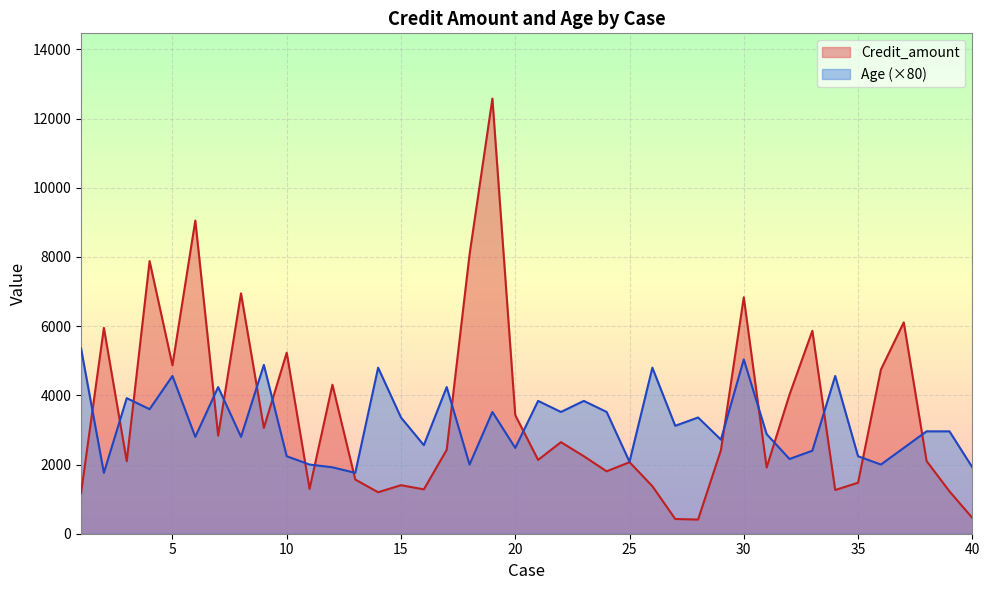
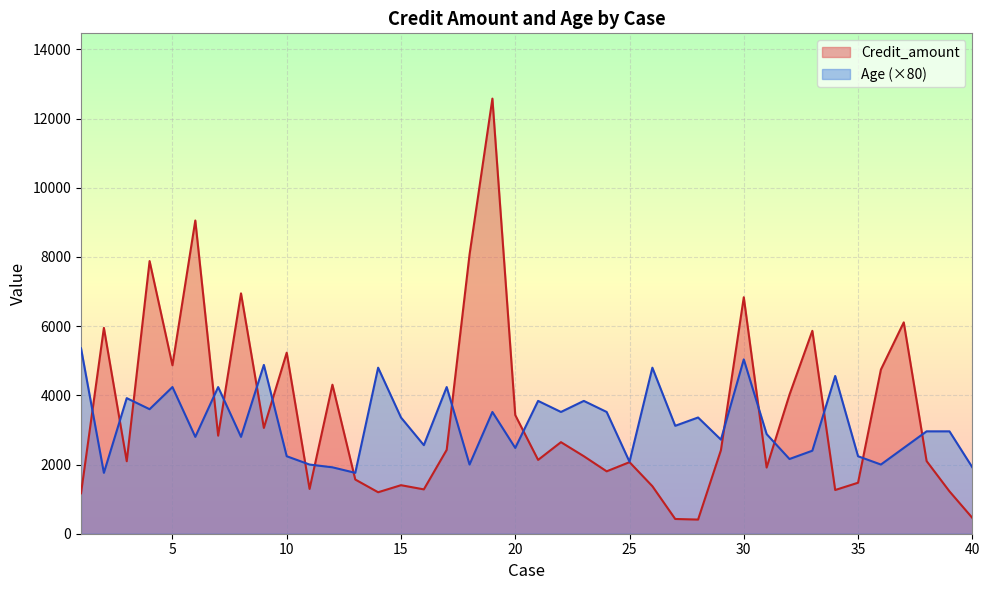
  {
    "Credit_amount": {
      "5": 4900,
      "10": 5200,
      "15": 1400,
      "20": 3400,
      "30": 6800,
      "35": 1500,
      "40": 500
    },
    "Age (×80)": {
-     "5": 4600,
+     "5": 4200,
      "10": 2200,
      "15": 3400,
      "20": 2500,
      "30": 5000,
      "35": 2200,
      "40": 1900
    }
  }
